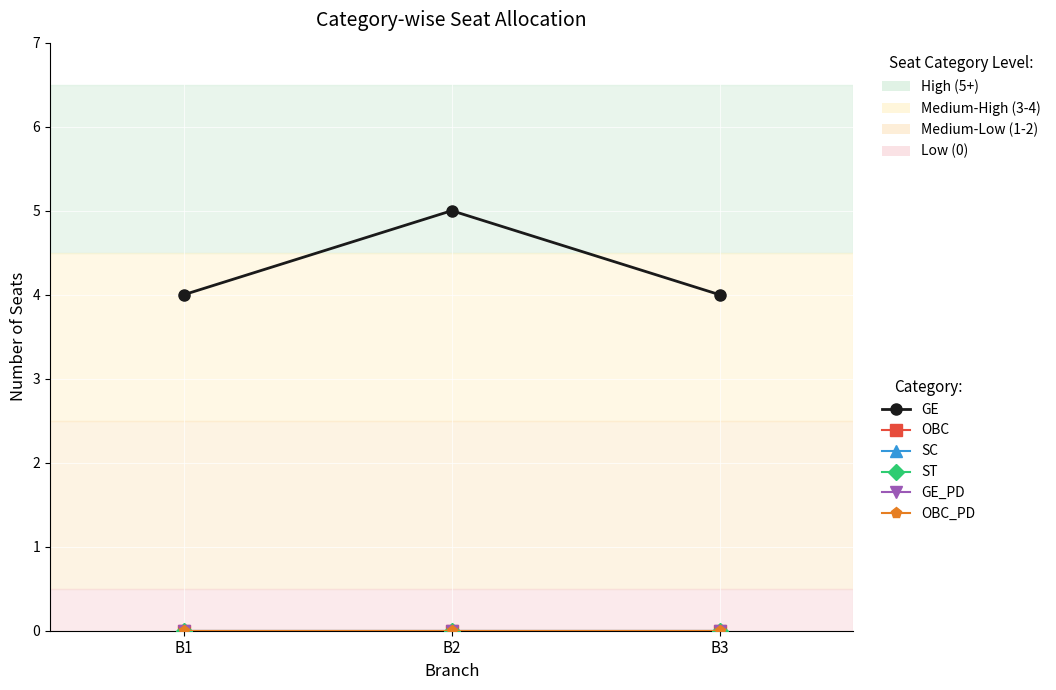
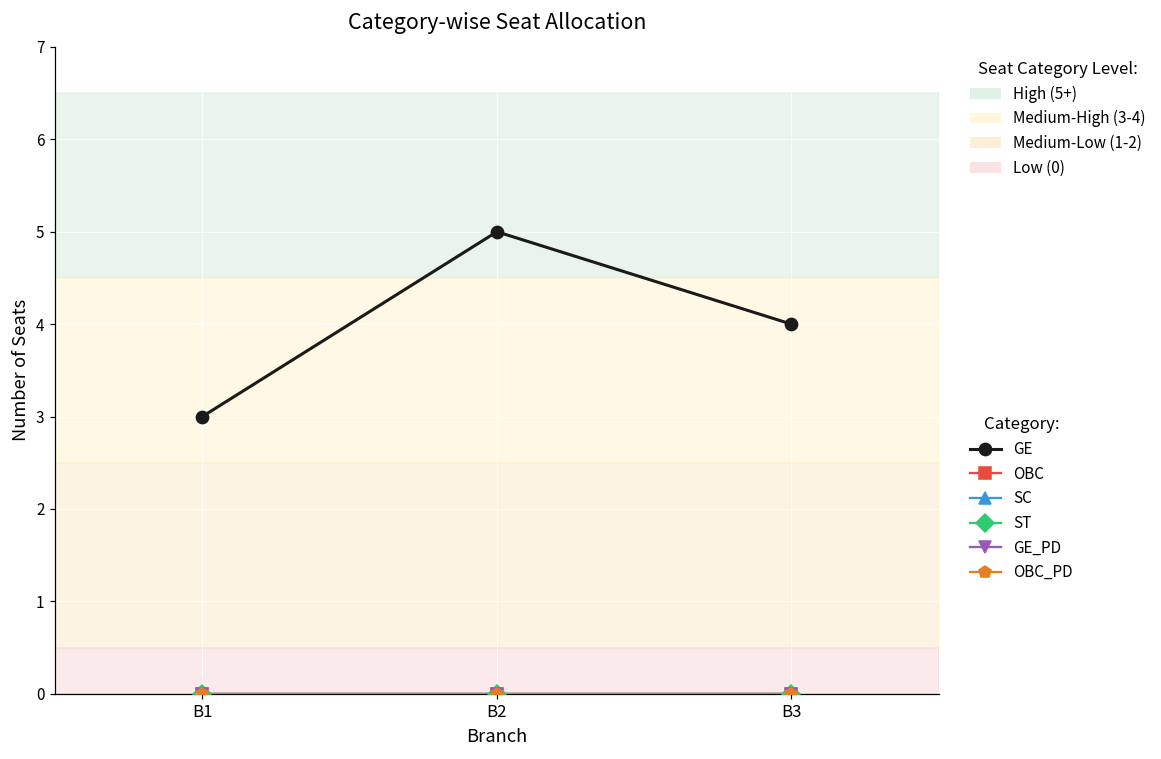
  {
    "GE": {
-     "B1": 4,
+     "B1": 3,
      "B2": 5,
      "B3": 4
    },
    "OBC_PD": {
      "B1": 0,
      "B2": 0,
      "B3": 0
    }
  }
